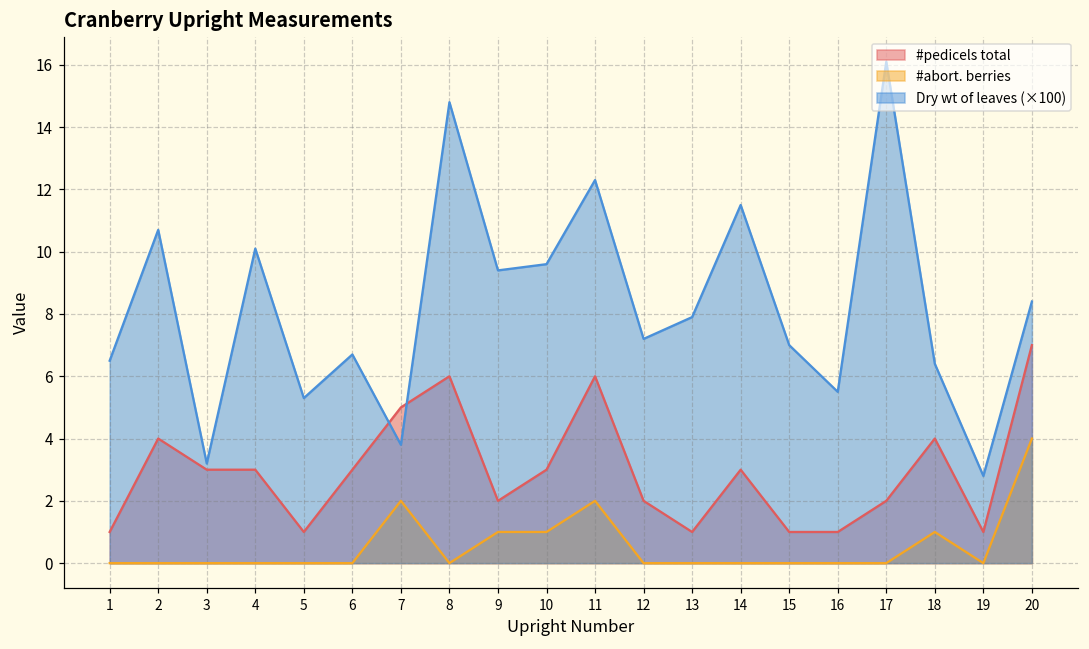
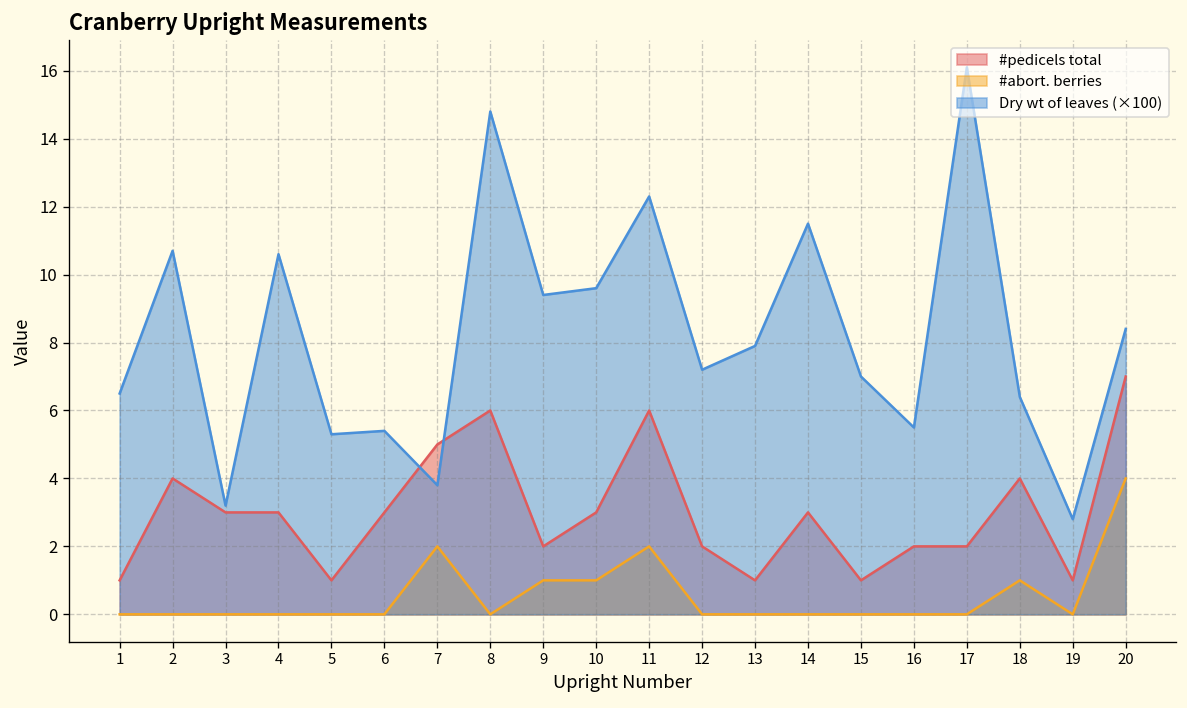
  {
    "#pedicels total": {
      "1": 1,
      "2": 4,
      "3": 3,
      "4": 3,
      "5": 1,
      "6": 3,
      "7": 5,
      "8": 6,
      "9": 2,
      "10": 3,
      "11": 6,
      "12": 2,
      "13": 1,
      "14": 3,
      "15": 1,
-     "16": 1,
+     "16": 2,
      "17": 2,
      "18": 4,
      "19": 1,
      "20": 7
    },
    "#abort. berries": {
      "1": 0.0,
      "2": 0.0,
      "3": 0.0,
      "4": 0.0,
      "5": 0.0,
      "6": 0.0,
      "7": 2.0,
      "8": 0.0,
      "9": 1.0,
      "10": 1.0,
      "11": 2.0,
      "12": 0.0,
      "13": 0.0,
      "14": 0.0,
      "15": 0.0,
      "16": 0.0,
      "17": 0.0,
      "18": 1.0,
      "19": 0.0,
      "20": 4.0
    },
    "Dry wt of leaves (×100)": {
      "1": 6.5,
      "2": 10.7,
      "3": 3.2,
-     "4": 10.1,
+     "4": 10.6,
      "5": 5.3,
-     "6": 6.7,
+     "6": 5.4,
      "7": 3.8,
      "8": 14.8,
      "9": 9.4,
      "10": 9.6,
      "11": 12.3,
      "12": 7.2,
      "13": 7.9,
      "14": 11.5,
      "15": 7.0,
      "16": 5.5,
      "18": 6.4,
      "19": 2.8,
      "20": 8.4
    }
  }
